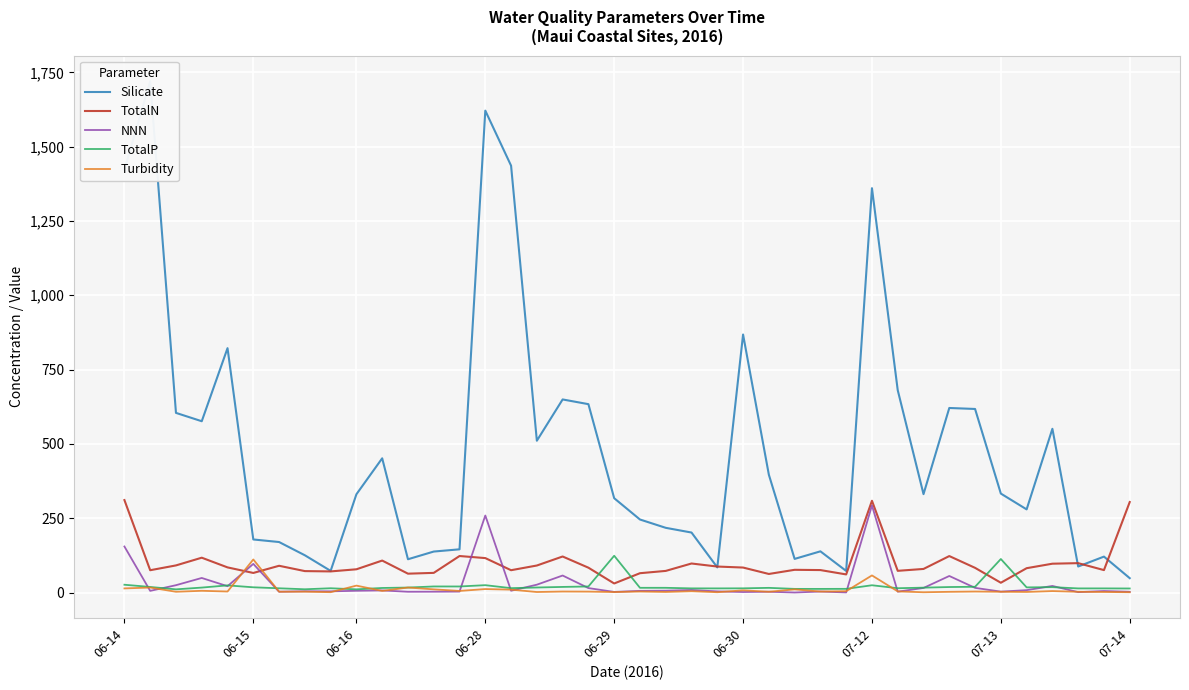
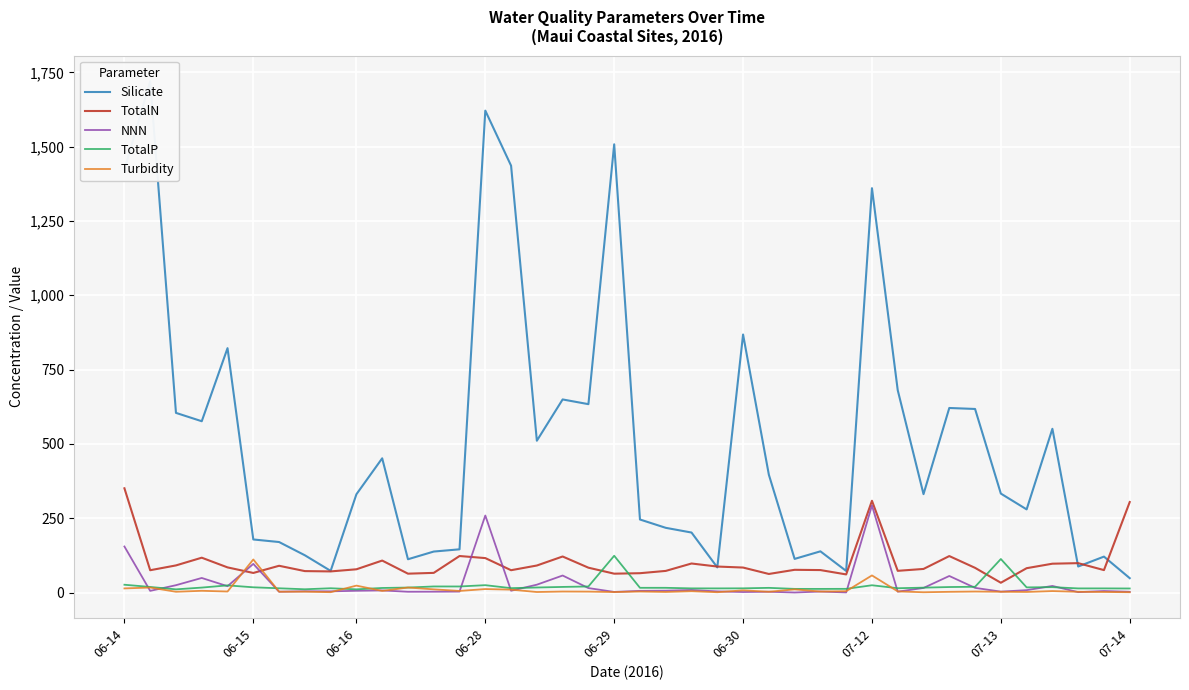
  {
    "Silicate": {
      "06-15": "180",
      "06-16": "330",
      "06-28": "1,620",
-     "06-29": "320",
+     "06-29": "1,510",
      "06-30": "870",
      "07-12": "1,360",
      "07-13": "330",
      "07-14": "50"
    },
    "TotalN": {
-     "06-14": "310",
+     "06-14": "350",
      "06-15": "70",
      "06-16": "80",
      "06-28": "120",
-     "06-29": "30",
+     "06-29": "60",
      "06-30": "80",
      "07-12": "310",
      "07-13": "30",
      "07-14": "300"
    },
    "NNN": {
      "06-14": "150",
      "06-15": "100",
      "06-28": "260",
      "07-12": "290"
    },
    "TotalP": {
      "06-14": "30",
      "06-15": "20",
      "06-28": "20",
      "06-29": "120",
      "07-12": "20",
      "07-13": "110",
      "07-14": "10"
    },
    "Turbidity": {
      "06-14": "10",
      "06-15": "110",
      "06-16": "20",
      "06-28": "10",
      "07-12": "60"
    }
  }
